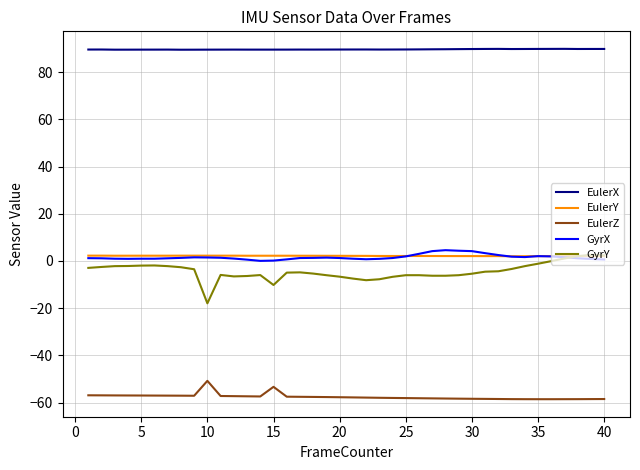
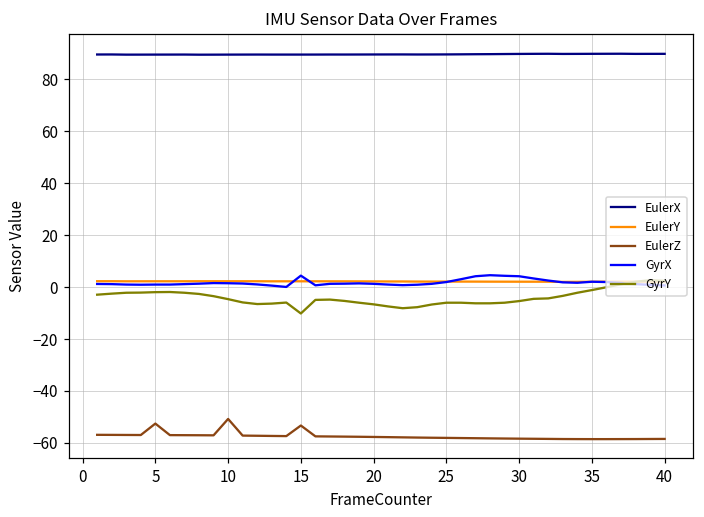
  {
    "EulerX": {
      "5": 90,
      "10": 90,
      "15": 90,
      "20": 90,
      "25": 90,
      "30": 90,
      "35": 90,
      "40": 90
    },
    "EulerY": {
      "5": 2,
      "15": 2,
      "30": 2
    },
    "EulerZ": {
-     "5": -57,
+     "5": -53,
      "10": -51,
      "15": -53,
      "20": -58,
      "25": -58,
      "30": -58,
      "35": -59,
      "40": -58
    },
    "GyrX": {
      "5": 1,
-     "15": 0,
+     "15": 4,
      "30": 4
    },
    "GyrY": {
      "5": -2,
-     "10": -18,
+     "10": -5,
      "15": -10,
      "20": -7,
      "25": -6,
      "30": -5,
      "35": -1
    }
  }
